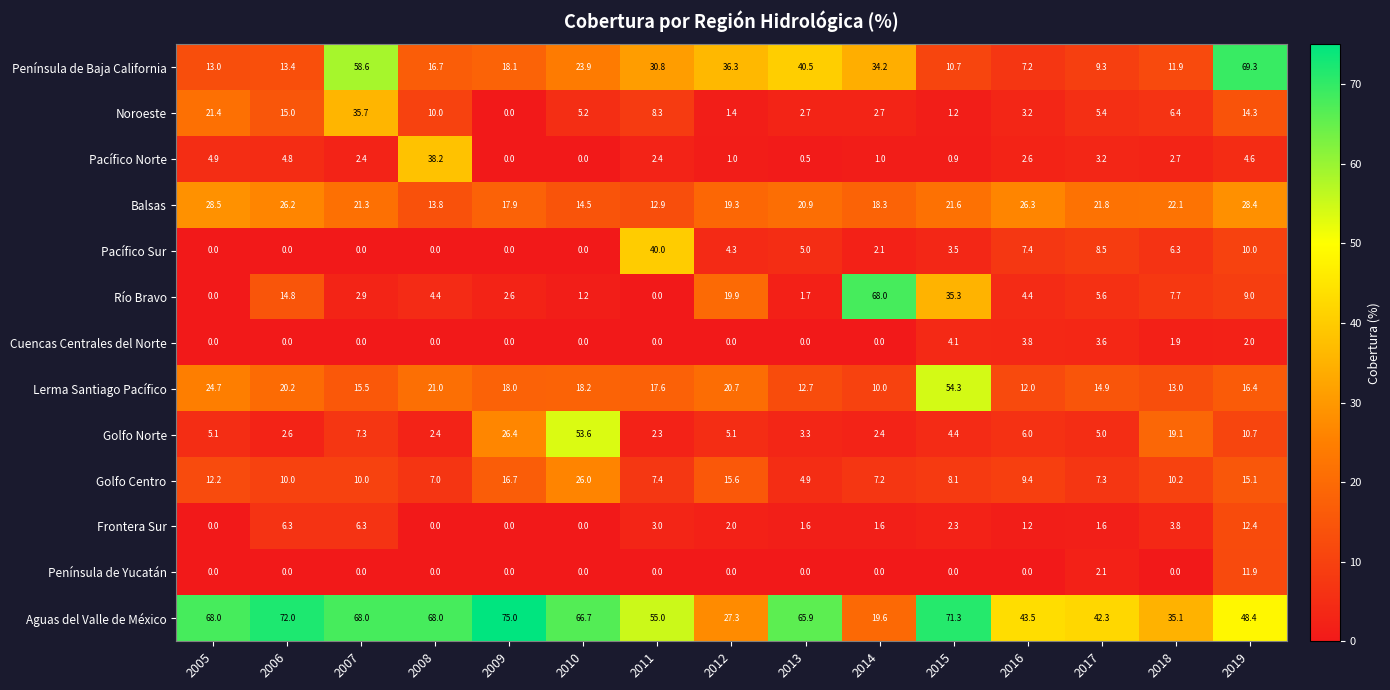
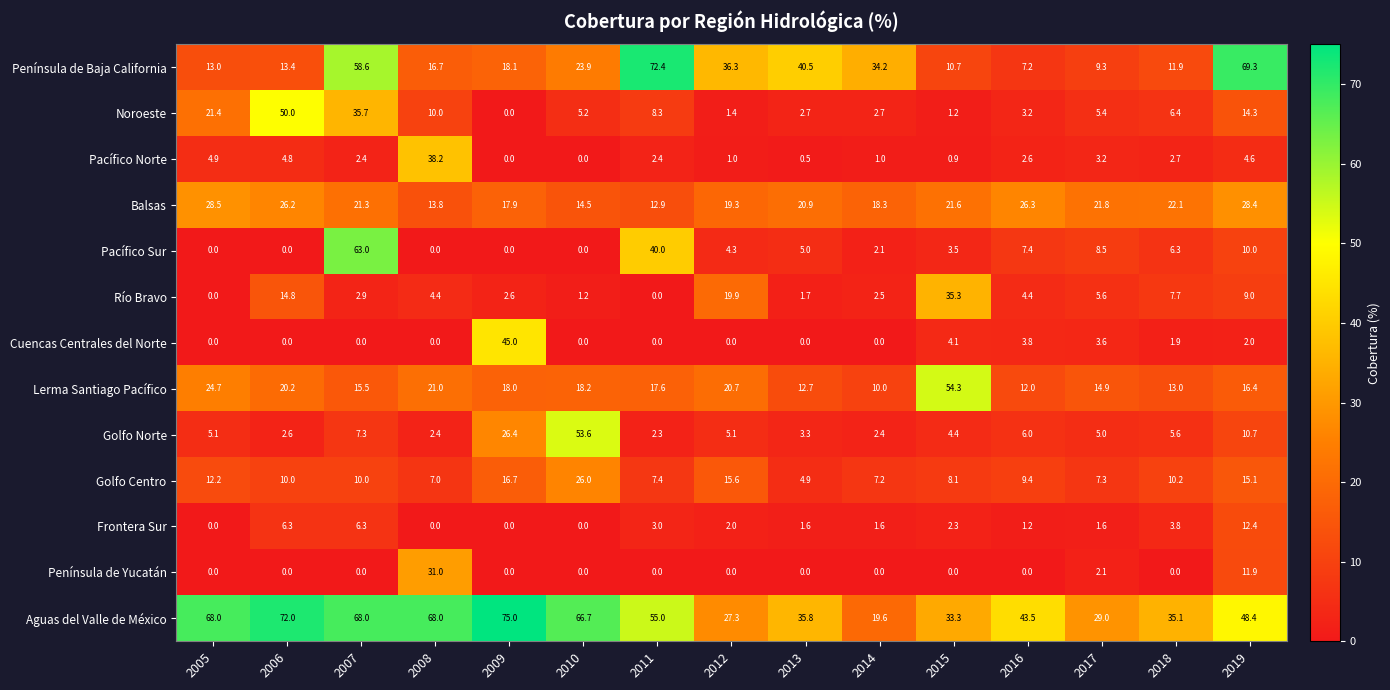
  {
    "Península de Baja California": {
      "2005": 13.0,
      "2006": 13.4,
      "2007": 58.6,
      "2008": 16.7,
      "2009": 18.1,
      "2010": 23.9,
-     "2011": 30.8,
+     "2011": 72.4,
      "2012": 36.3,
      "2013": 40.5,
      "2014": 34.2,
      "2015": 10.7,
      "2016": 7.2,
      "2017": 9.3,
      "2018": 11.9,
      "2019": 69.3
    },
    "Noroeste": {
      "2005": 21.4,
-     "2006": 15.0,
+     "2006": 50.0,
      "2007": 35.7,
      "2008": 10.0,
      "2009": 0.0,
      "2010": 5.2,
      "2011": 8.3,
      "2012": 1.4,
      "2013": 2.7,
      "2014": 2.7,
      "2015": 1.2,
      "2016": 3.2,
      "2017": 5.4,
      "2018": 6.4,
      "2019": 14.3
    },
    "Pacífico Norte": {
      "2005": 4.9,
      "2006": 4.8,
      "2007": 2.4,
      "2008": 38.2,
      "2009": 0.0,
      "2010": 0.0,
      "2011": 2.4,
      "2012": 1.0,
      "2013": 0.5,
      "2014": 1.0,
      "2015": 0.9,
      "2016": 2.6,
      "2017": 3.2,
      "2018": 2.7,
      "2019": 4.6
    },
    "Balsas": {
      "2005": 28.5,
      "2006": 26.2,
      "2007": 21.3,
      "2008": 13.8,
      "2009": 17.9,
      "2010": 14.5,
      "2011": 12.9,
      "2012": 19.3,
      "2013": 20.9,
      "2014": 18.3,
      "2015": 21.6,
      "2016": 26.3,
      "2017": 21.8,
      "2018": 22.1,
      "2019": 28.4
    },
    "Pacífico Sur": {
      "2005": 0.0,
      "2006": 0.0,
-     "2007": 0.0,
+     "2007": 63.0,
      "2008": 0.0,
      "2009": 0.0,
      "2010": 0.0,
      "2011": 40.0,
      "2012": 4.3,
      "2013": 5.0,
      "2014": 2.1,
      "2015": 3.5,
      "2016": 7.4,
      "2017": 8.5,
      "2018": 6.3,
      "2019": 10.0
    },
    "Río Bravo": {
      "2005": 0.0,
      "2006": 14.8,
      "2007": 2.9,
      "2008": 4.4,
      "2009": 2.6,
      "2010": 1.2,
      "2011": 0.0,
      "2012": 19.9,
      "2013": 1.7,
-     "2014": 68.0,
+     "2014": 2.5,
      "2015": 35.3,
      "2016": 4.4,
      "2017": 5.6,
      "2018": 7.7,
      "2019": 9.0
    },
    "Cuencas Centrales del Norte": {
      "2005": 0.0,
      "2006": 0.0,
      "2007": 0.0,
      "2008": 0.0,
-     "2009": 0.0,
+     "2009": 45.0,
      "2010": 0.0,
      "2011": 0.0,
      "2012": 0.0,
      "2013": 0.0,
      "2014": 0.0,
      "2015": 4.1,
      "2016": 3.8,
      "2017": 3.6,
      "2018": 1.9,
      "2019": 2.0
    },
    "Lerma Santiago Pacífico": {
      "2005": 24.7,
      "2006": 20.2,
      "2007": 15.5,
      "2008": 21.0,
      "2009": 18.0,
      "2010": 18.2,
      "2011": 17.6,
      "2012": 20.7,
      "2013": 12.7,
      "2014": 10.0,
      "2015": 54.3,
      "2016": 12.0,
      "2017": 14.9,
      "2018": 13.0,
      "2019": 16.4
    },
    "Golfo Norte": {
      "2005": 5.1,
      "2006": 2.6,
      "2007": 7.3,
      "2008": 2.4,
      "2009": 26.4,
      "2010": 53.6,
      "2011": 2.3,
      "2012": 5.1,
      "2013": 3.3,
      "2014": 2.4,
      "2015": 4.4,
      "2016": 6.0,
      "2017": 5.0,
-     "2018": 19.1,
+     "2018": 5.6,
      "2019": 10.7
    },
    "Golfo Centro": {
      "2005": 12.2,
      "2006": 10.0,
      "2007": 10.0,
      "2008": 7.0,
      "2009": 16.7,
      "2010": 26.0,
      "2011": 7.4,
      "2012": 15.6,
      "2013": 4.9,
      "2014": 7.2,
      "2015": 8.1,
      "2016": 9.4,
      "2017": 7.3,
      "2018": 10.2,
      "2019": 15.1
    },
    "Frontera Sur": {
      "2005": 0.0,
      "2006": 6.3,
      "2007": 6.3,
      "2008": 0.0,
      "2009": 0.0,
      "2010": 0.0,
      "2011": 3.0,
      "2012": 2.0,
      "2013": 1.6,
      "2014": 1.6,
      "2015": 2.3,
      "2016": 1.2,
      "2017": 1.6,
      "2018": 3.8,
      "2019": 12.4
    },
    "Península de Yucatán": {
      "2005": 0.0,
      "2006": 0.0,
      "2007": 0.0,
-     "2008": 0.0,
+     "2008": 31.0,
      "2009": 0.0,
      "2010": 0.0,
      "2011": 0.0,
      "2012": 0.0,
      "2013": 0.0,
      "2014": 0.0,
      "2015": 0.0,
      "2016": 0.0,
      "2017": 2.1,
      "2018": 0.0,
      "2019": 11.9
    },
    "Aguas del Valle de México": {
      "2005": 68.0,
      "2006": 72.0,
      "2007": 68.0,
      "2008": 68.0,
      "2009": 75.0,
      "2010": 66.7,
      "2011": 55.0,
      "2012": 27.3,
-     "2013": 65.9,
+     "2013": 35.8,
      "2014": 19.6,
-     "2015": 71.3,
+     "2015": 33.3,
      "2016": 43.5,
-     "2017": 42.3,
+     "2017": 29.0,
      "2018": 35.1,
      "2019": 48.4
    }
  }
